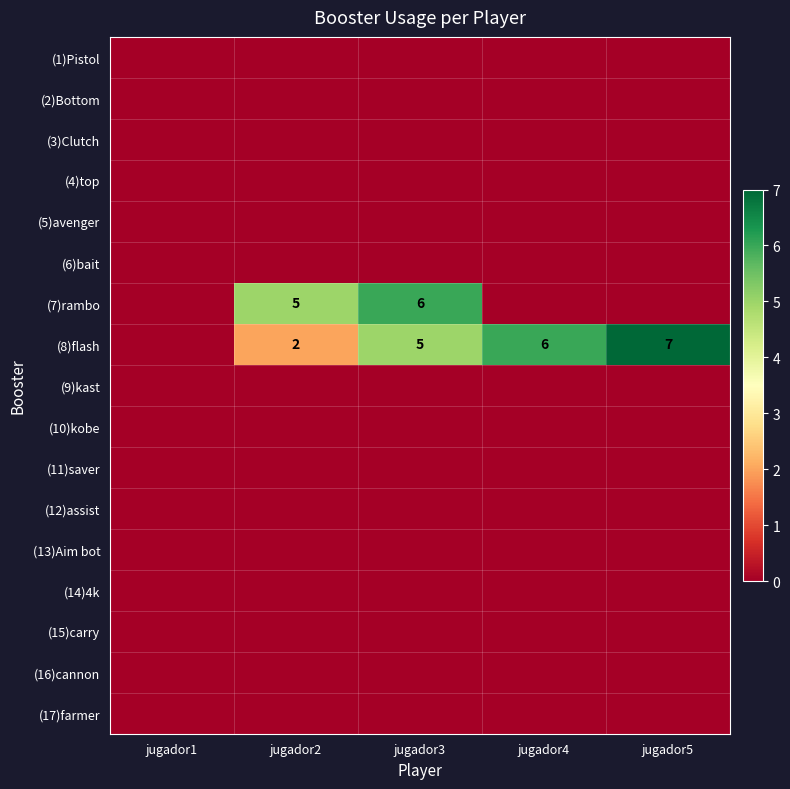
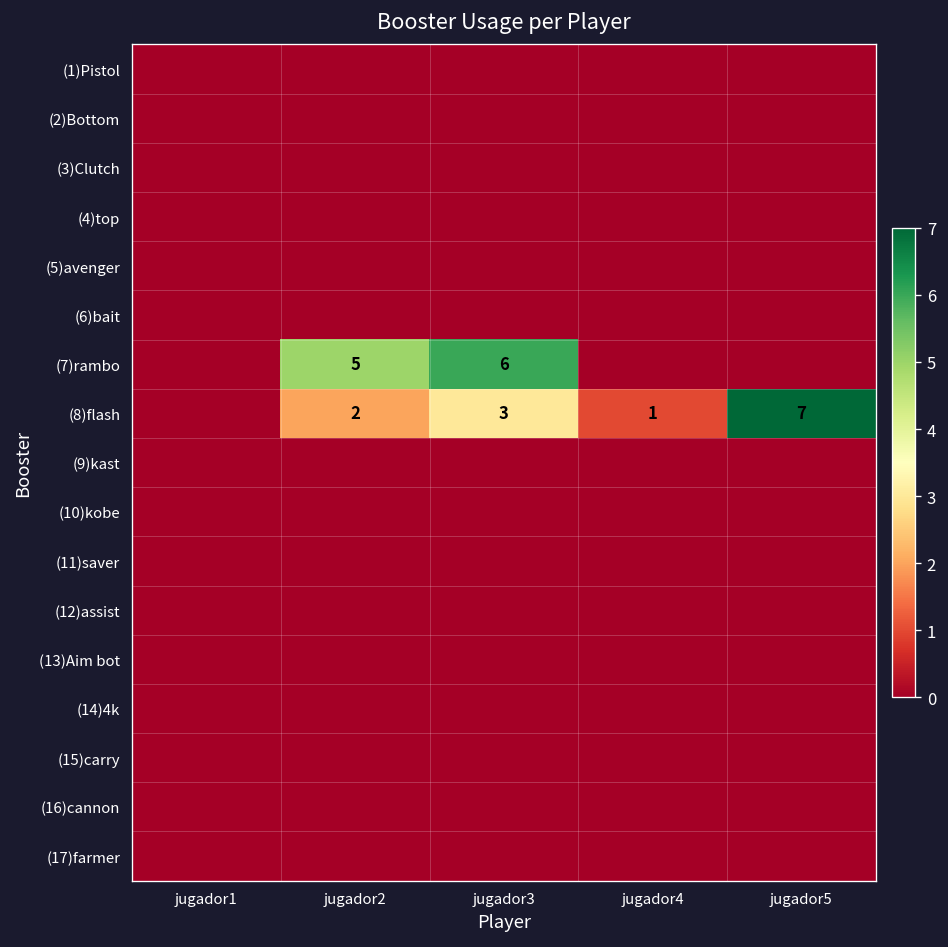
  {
    "(7)rambo": {
      "jugador2": 5,
      "jugador3": 6
    },
    "(8)flash": {
      "jugador2": 2,
-     "jugador3": 5,
-     "jugador4": 6,
+     "jugador3": 3,
+     "jugador4": 1,
      "jugador5": 7
    }
  }
